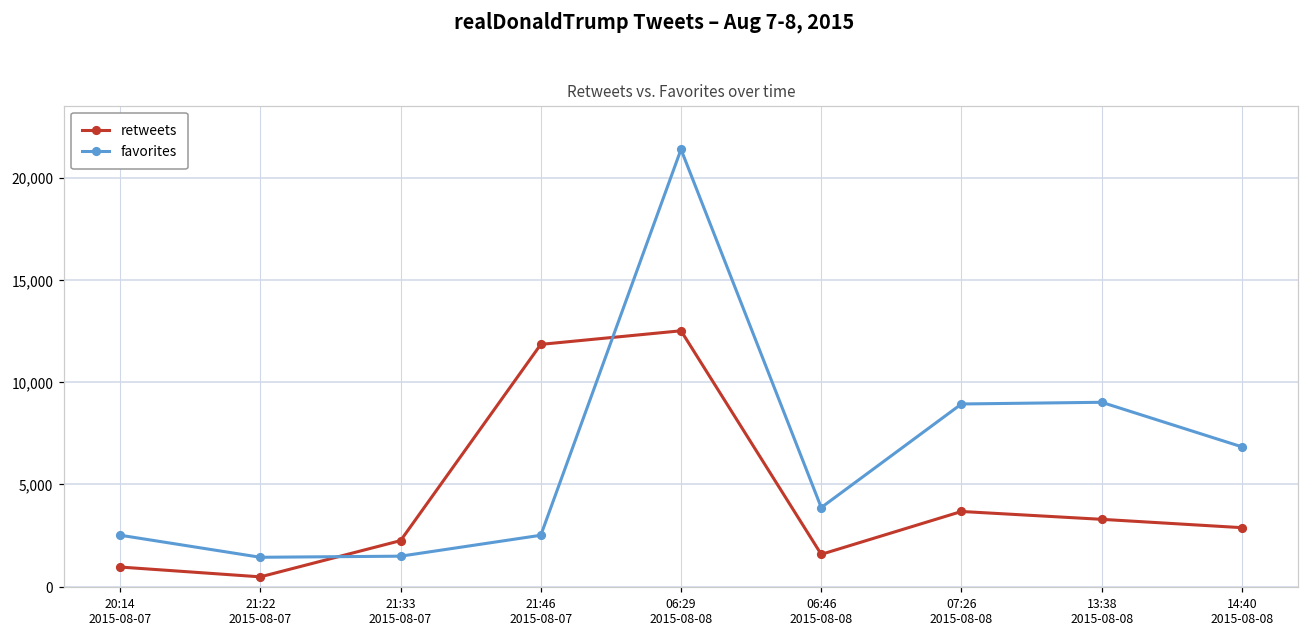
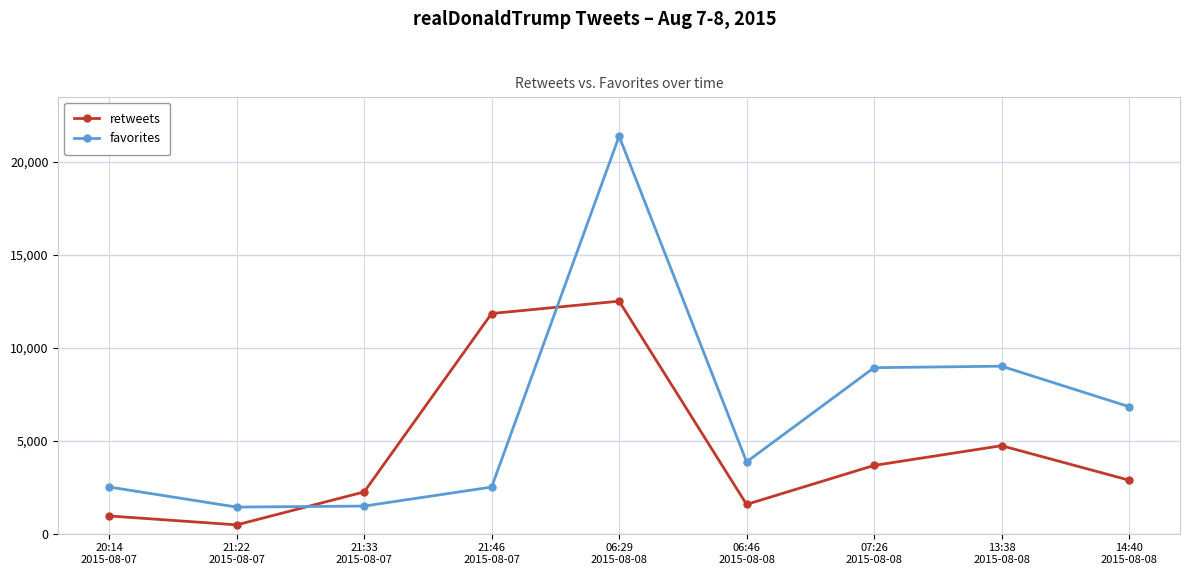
  {
    "retweets": {
      "20:14 2015-08-07": "1,000",
      "21:22 2015-08-07": "500",
      "21:33 2015-08-07": "2,200",
      "21:46 2015-08-07": "11,800",
      "06:29 2015-08-08": "12,500",
      "06:46 2015-08-08": "1,600",
      "07:26 2015-08-08": "3,700",
-     "13:38 2015-08-08": "3,300",
+     "13:38 2015-08-08": "4,700",
      "14:40 2015-08-08": "2,900"
    },
    "favorites": {
      "20:14 2015-08-07": "2,500",
      "21:22 2015-08-07": "1,400",
      "21:33 2015-08-07": "1,500",
      "21:46 2015-08-07": "2,500",
      "06:29 2015-08-08": "21,400",
      "06:46 2015-08-08": "3,900",
      "07:26 2015-08-08": "8,900",
      "13:38 2015-08-08": "9,000",
      "14:40 2015-08-08": "6,800"
    }
  }
